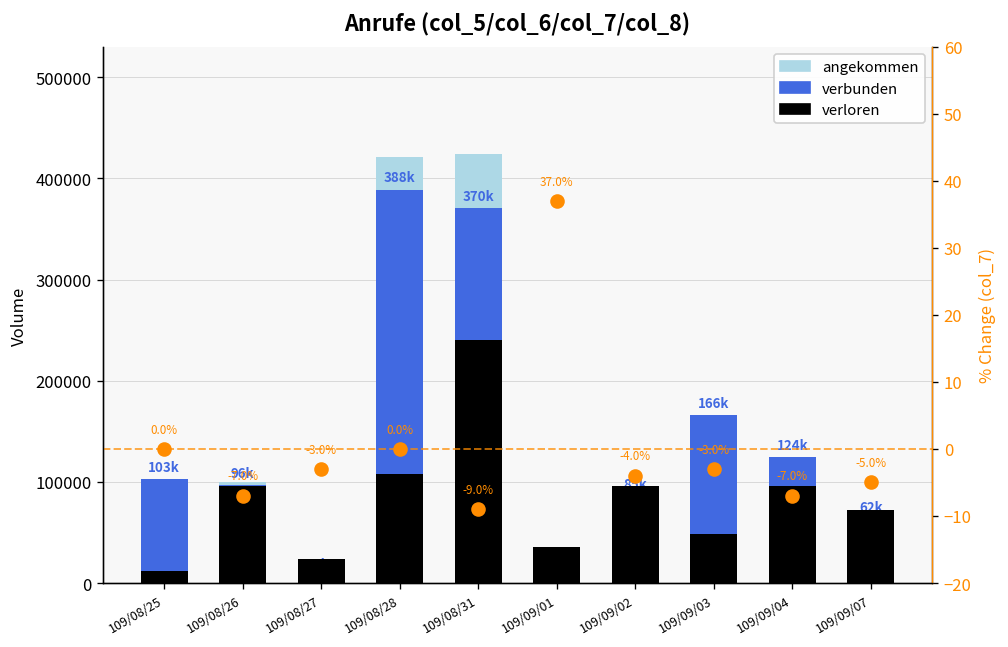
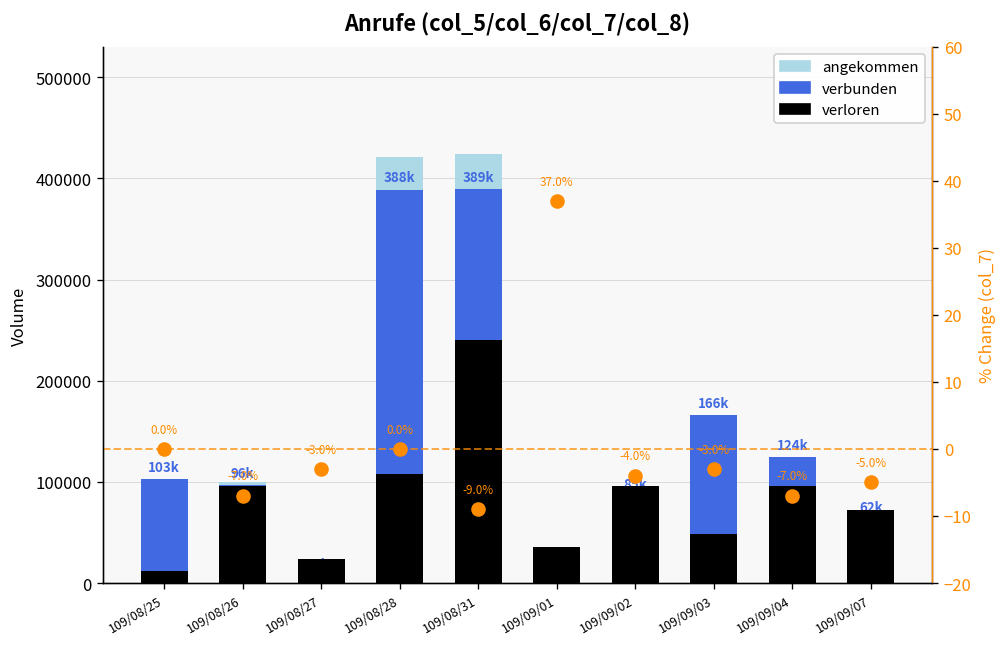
  {
    "verbunden": {
      "109/08/25": "103k",
-     "109/08/31": "370k",
+     "109/08/31": "389k",
      "109/09/03": "166k",
      "109/09/04": "124k"
    }
  }
